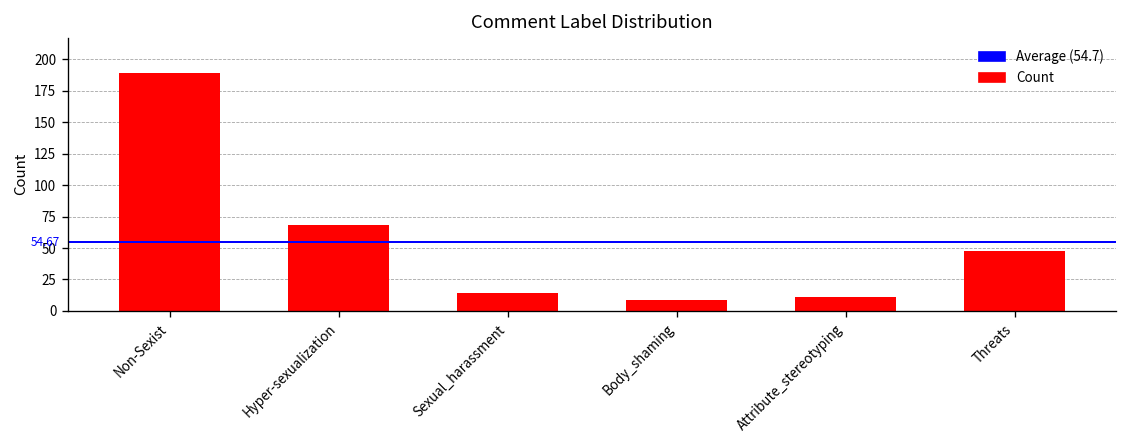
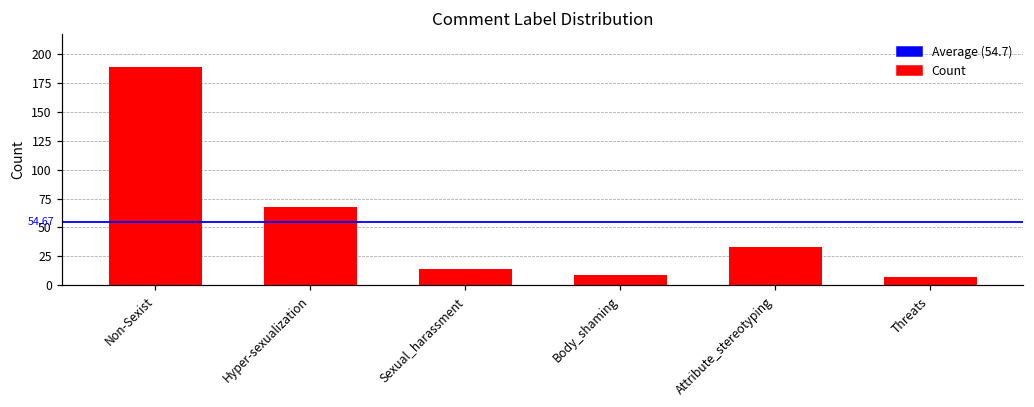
  {
    "Non-Sexist": 189,
    "Hyper-sexualization": 68,
    "Sexual_harassment": 14,
    "Body_shaming": 9,
-   "Attribute_stereotyping": 11,
-   "Threats": 48
+   "Attribute_stereotyping": 33,
+   "Threats": 7
  }
